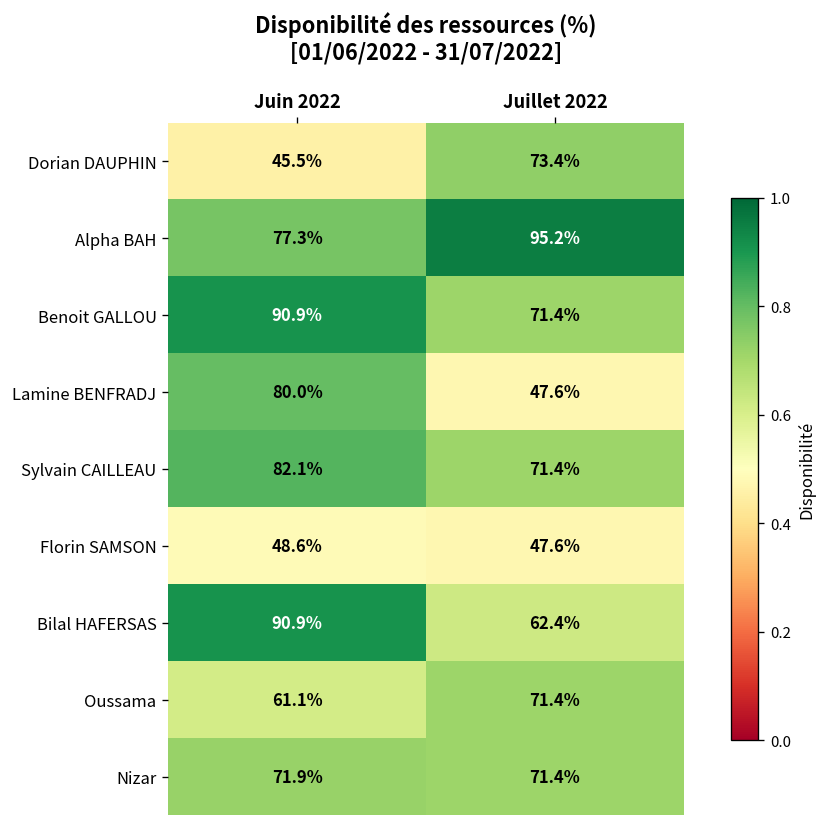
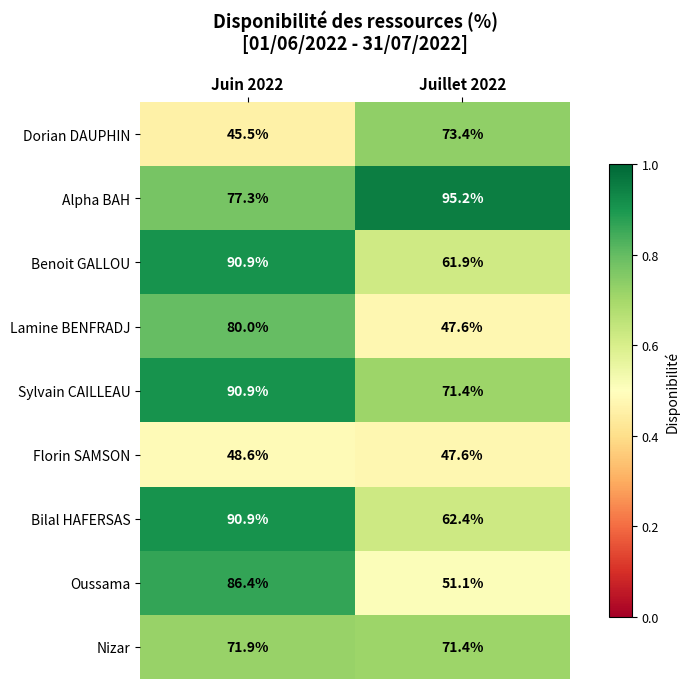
  {
    "Dorian DAUPHIN": {
      "Juin 2022": "45.5%",
      "Juillet 2022": "73.4%"
    },
    "Alpha BAH": {
      "Juin 2022": "77.3%",
      "Juillet 2022": "95.2%"
    },
    "Benoit GALLOU": {
      "Juin 2022": "90.9%",
-     "Juillet 2022": "71.4%"
+     "Juillet 2022": "61.9%"
    },
    "Lamine BENFRADJ": {
      "Juin 2022": "80.0%",
      "Juillet 2022": "47.6%"
    },
    "Sylvain CAILLEAU": {
-     "Juin 2022": "82.1%",
+     "Juin 2022": "90.9%",
      "Juillet 2022": "71.4%"
    },
    "Florin SAMSON": {
      "Juin 2022": "48.6%",
      "Juillet 2022": "47.6%"
    },
    "Bilal HAFERSAS": {
      "Juin 2022": "90.9%",
      "Juillet 2022": "62.4%"
    },
    "Oussama": {
-     "Juin 2022": "61.1%",
-     "Juillet 2022": "71.4%"
+     "Juin 2022": "86.4%",
+     "Juillet 2022": "51.1%"
    },
    "Nizar": {
      "Juin 2022": "71.9%",
      "Juillet 2022": "71.4%"
    }
  }
